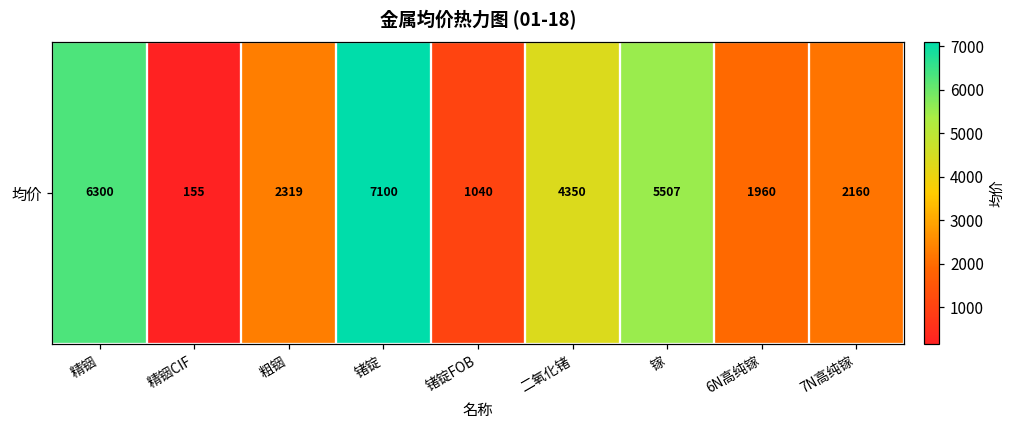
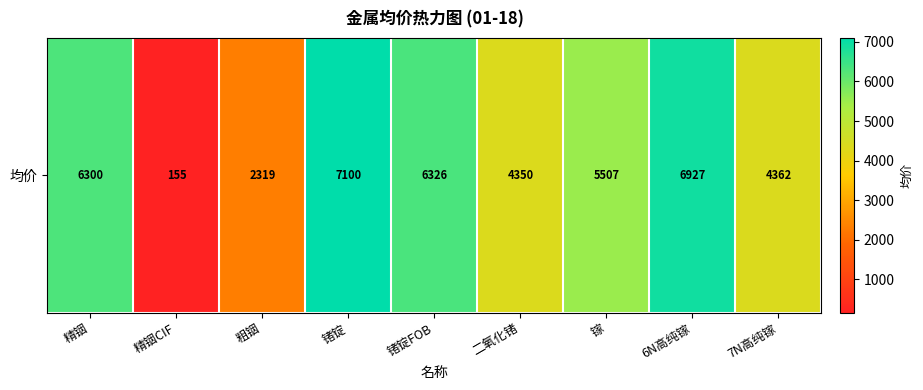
  {
    "均价": {
      "精铟": 6300,
      "精铟CIF": 155,
      "粗铟": 2319,
      "锗锭": 7100,
-     "锗锭FOB": 1040,
+     "锗锭FOB": 6326,
      "二氧化锗": 4350,
      "镓": 5507,
-     "6N高纯镓": 1960,
-     "7N高纯镓": 2160
+     "6N高纯镓": 6927,
+     "7N高纯镓": 4362
    }
  }
